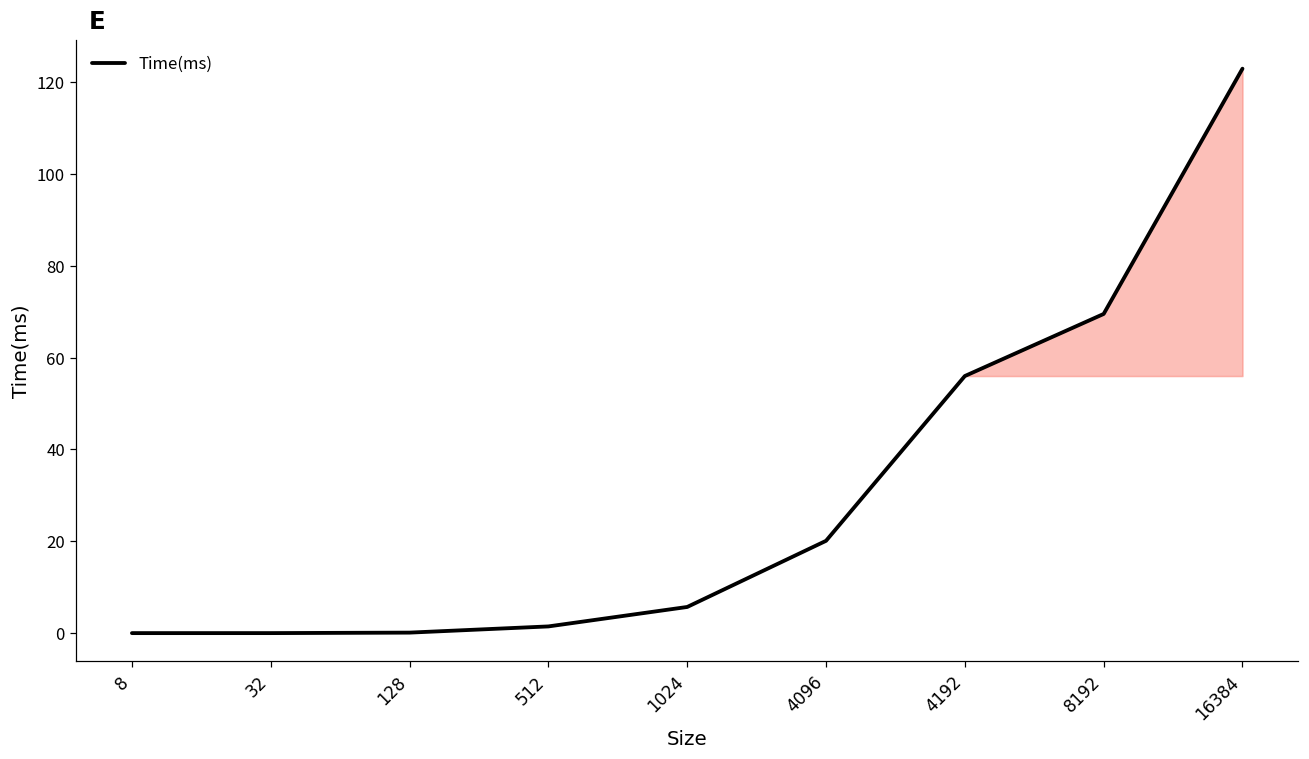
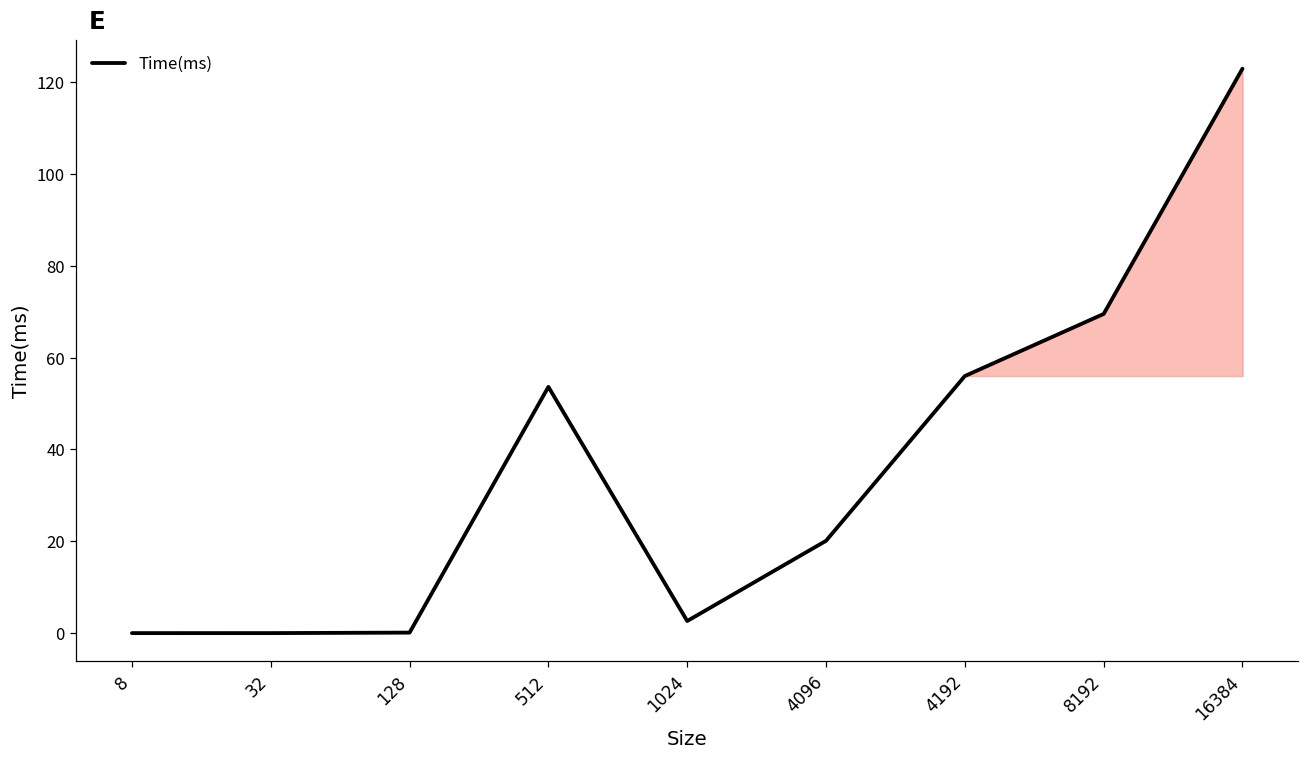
  {
    "Time(ms)": {
      "8": 0,
      "32": 0,
      "128": 0,
-     "512": 1,
-     "1024": 6,
+     "512": 54,
+     "1024": 3,
      "4096": 20
    }
  }
